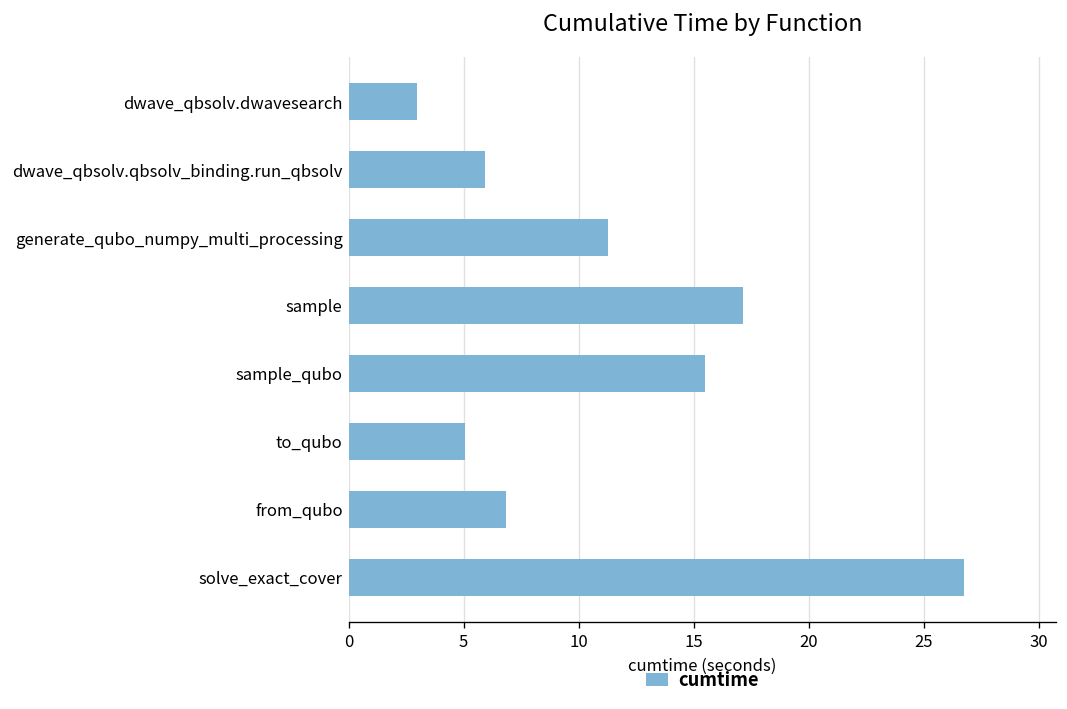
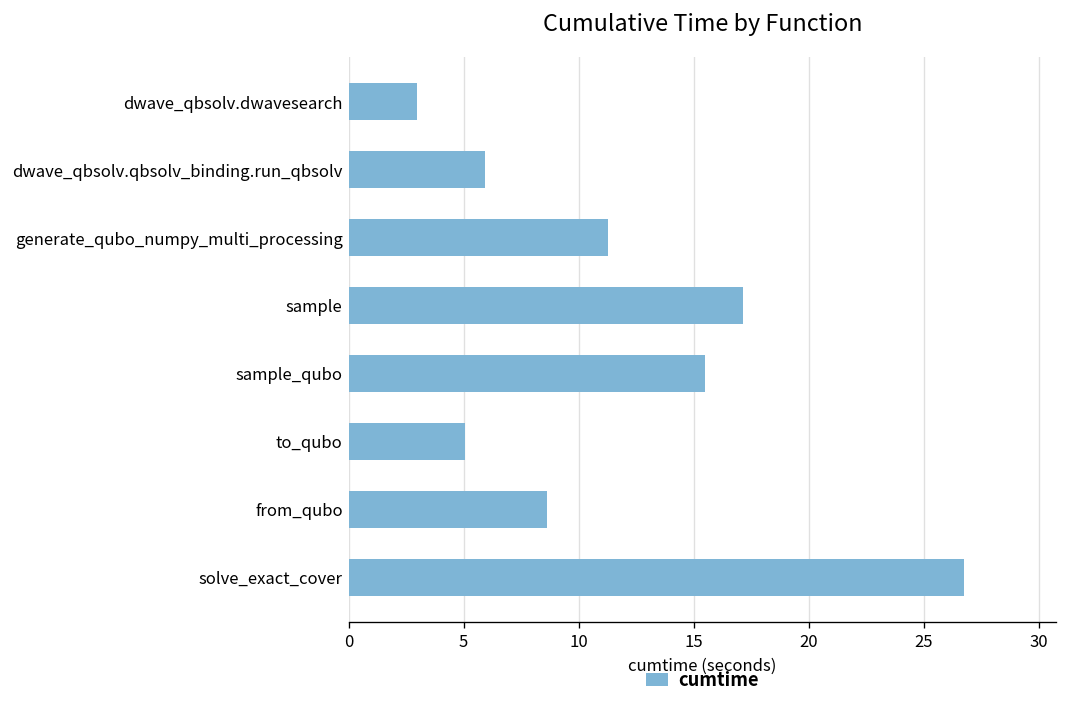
  {
    "dwave_qbsolv.dwavesearch": 3.0,
    "dwave_qbsolv.qbsolv_binding.run_qbsolv": 5.9,
    "generate_qubo_numpy_multi_processing": 11.3,
    "sample": 17.1,
    "sample_qubo": 15.5,
    "to_qubo": 5.1,
-   "from_qubo": 6.9,
+   "from_qubo": 8.6,
    "solve_exact_cover": 26.7
  }
